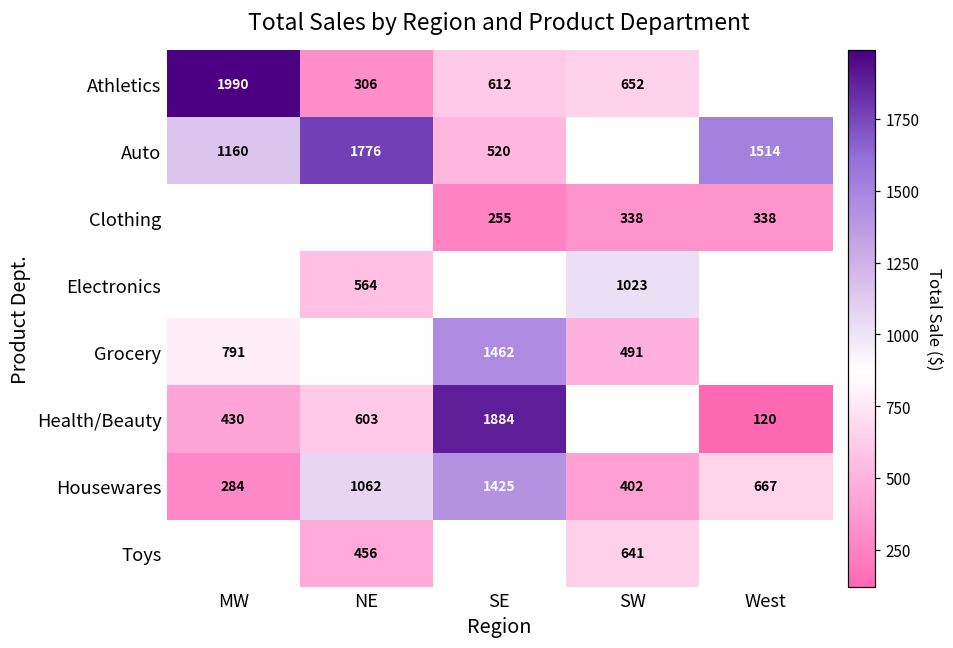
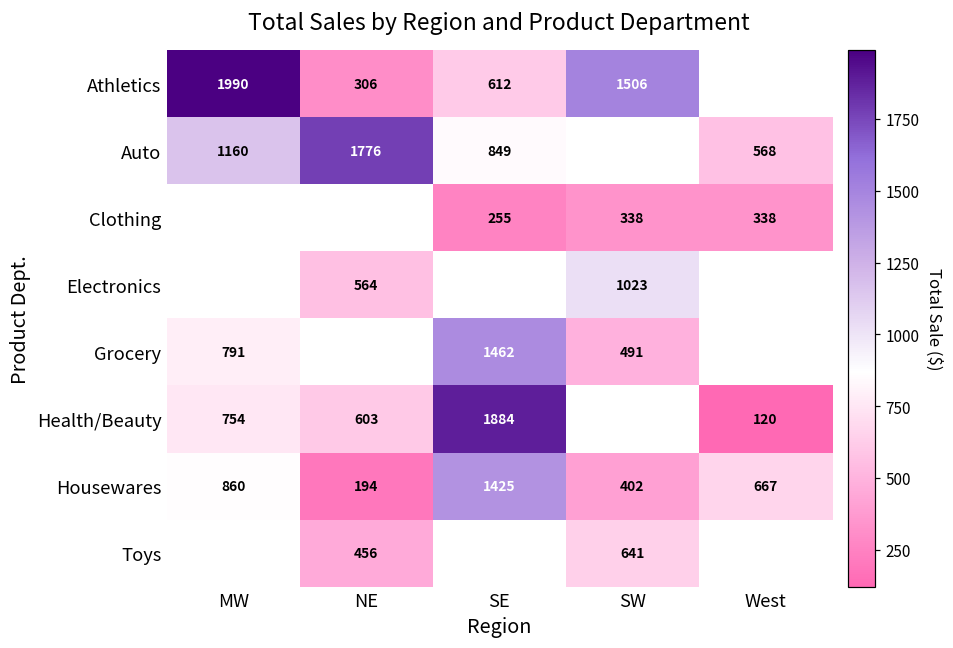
  {
    "Athletics": {
      "MW": 1990,
      "NE": 306,
      "SE": 612,
-     "SW": 652
+     "SW": 1506
    },
    "Auto": {
      "MW": 1160,
      "NE": 1776,
-     "SE": 520,
-     "West": 1514
+     "SE": 849,
+     "West": 568
    },
    "Clothing": {
      "SE": 255,
      "SW": 338,
      "West": 338
    },
    "Electronics": {
      "NE": 564,
      "SW": 1023
    },
    "Grocery": {
      "MW": 791,
      "SE": 1462,
      "SW": 491
    },
    "Health/Beauty": {
-     "MW": 430,
+     "MW": 754,
      "NE": 603,
      "SE": 1884,
      "West": 120
    },
    "Housewares": {
-     "MW": 284,
-     "NE": 1062,
+     "MW": 860,
+     "NE": 194,
      "SE": 1425,
      "SW": 402,
      "West": 667
    },
    "Toys": {
      "NE": 456,
      "SW": 641
    }
  }
